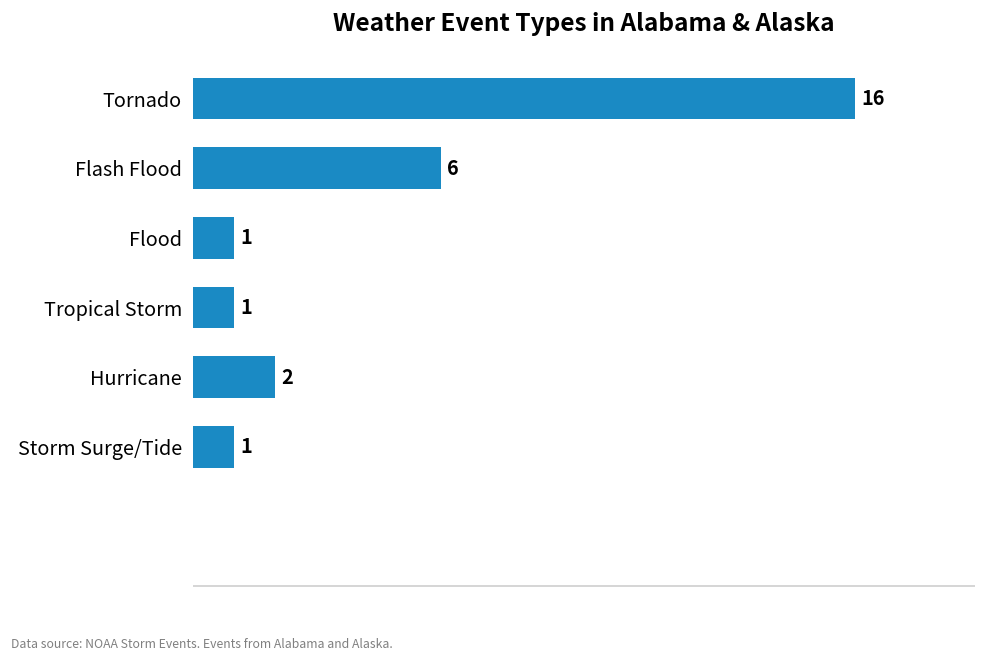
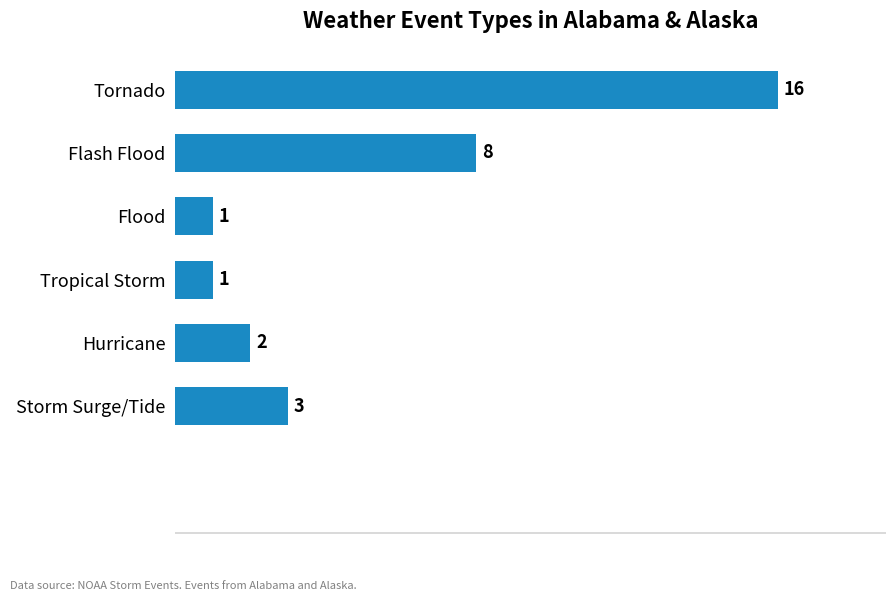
  {
    "Tornado": 16,
-   "Flash Flood": 6,
+   "Flash Flood": 8,
    "Flood": 1,
    "Tropical Storm": 1,
    "Hurricane": 2,
-   "Storm Surge/Tide": 1
+   "Storm Surge/Tide": 3
  }
